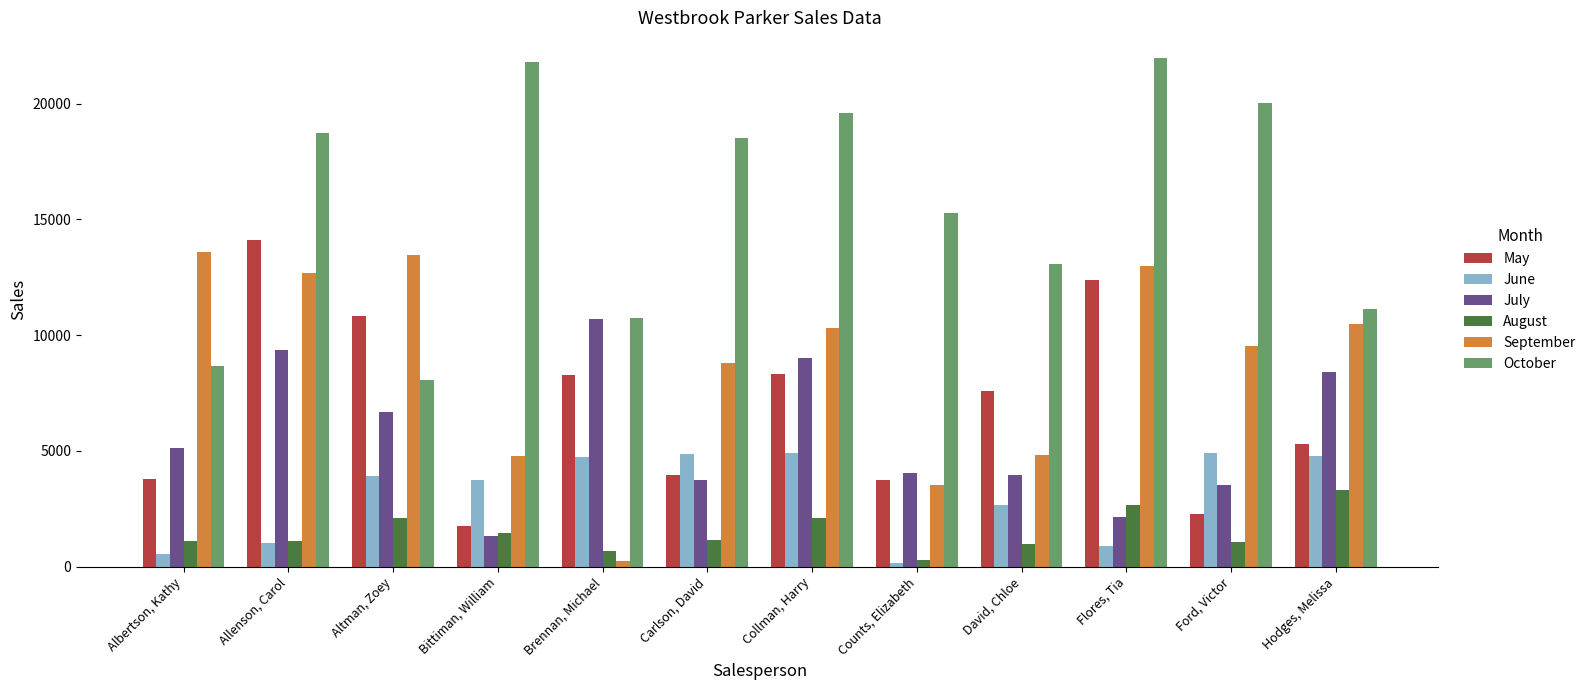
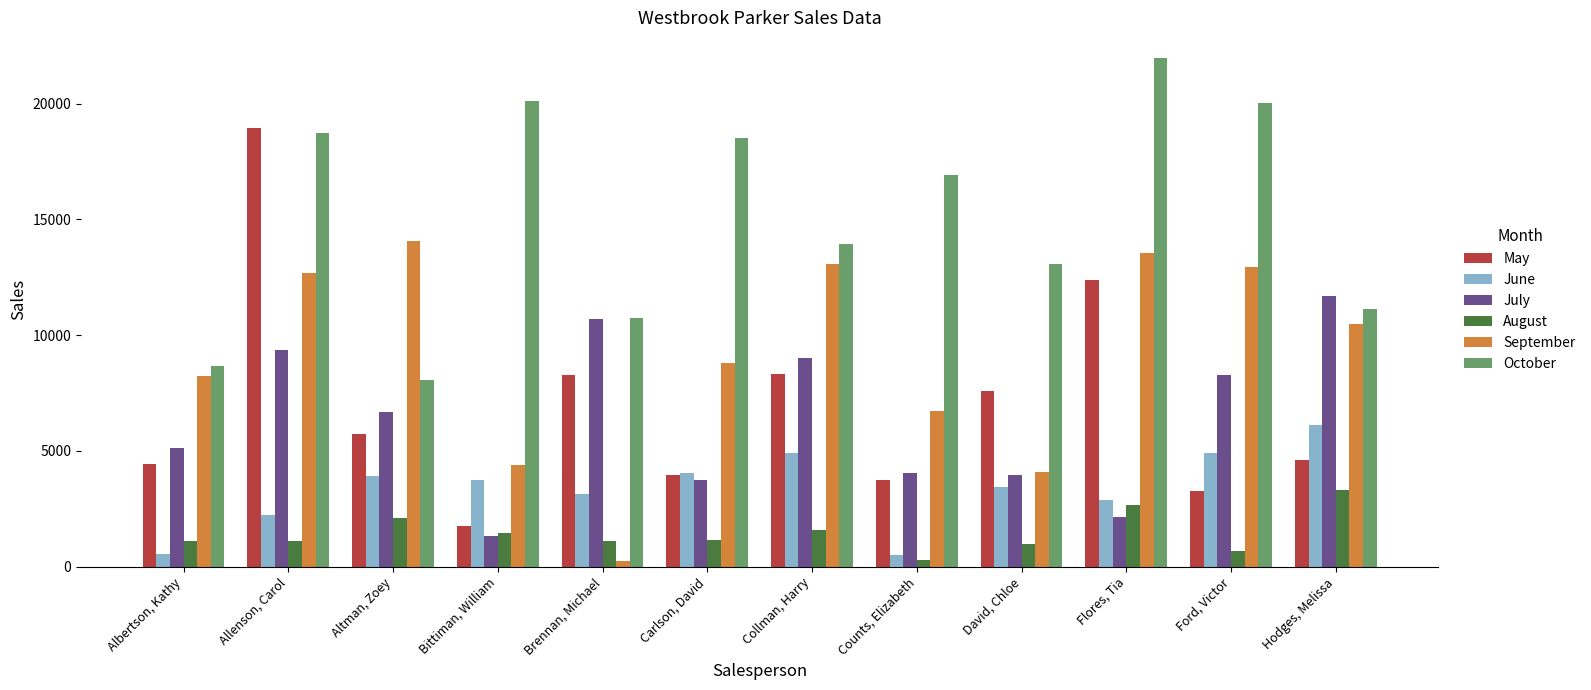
  {
    "May": {
-     "Albertson, Kathy": 3800,
-     "Allenson, Carol": 14100,
-     "Altman, Zoey": 10800,
+     "Albertson, Kathy": 4400,
+     "Allenson, Carol": 18900,
+     "Altman, Zoey": 5700,
      "Bittiman, William": 1800,
      "Brennan, Michael": 8300,
      "Carlson, David": 3900,
      "Collman, Harry": 8300,
      "Counts, Elizabeth": 3700,
      "David, Chloe": 7600,
      "Flores, Tia": 12400,
-     "Ford, Victor": 2300,
-     "Hodges, Melissa": 5300
+     "Ford, Victor": 3300,
+     "Hodges, Melissa": 4600
    },
    "June": {
      "Albertson, Kathy": 600,
-     "Allenson, Carol": 1000,
+     "Allenson, Carol": 2200,
      "Altman, Zoey": 3900,
      "Bittiman, William": 3800,
-     "Brennan, Michael": 4700,
-     "Carlson, David": 4900,
+     "Brennan, Michael": 3200,
+     "Carlson, David": 4100,
      "Collman, Harry": 4900,
-     "Counts, Elizabeth": 200,
-     "David, Chloe": 2700,
-     "Flores, Tia": 900,
+     "Counts, Elizabeth": 500,
+     "David, Chloe": 3400,
+     "Flores, Tia": 2900,
      "Ford, Victor": 4900,
-     "Hodges, Melissa": 4800
+     "Hodges, Melissa": 6100
    },
    "July": {
      "Albertson, Kathy": 5100,
      "Allenson, Carol": 9400,
      "Altman, Zoey": 6700,
      "Bittiman, William": 1300,
      "Brennan, Michael": 10700,
      "Carlson, David": 3700,
      "Collman, Harry": 9000,
      "Counts, Elizabeth": 4100,
      "David, Chloe": 4000,
      "Flores, Tia": 2100,
-     "Ford, Victor": 3500,
-     "Hodges, Melissa": 8400
+     "Ford, Victor": 8300,
+     "Hodges, Melissa": 11700
    },
    "August": {
      "Albertson, Kathy": 1100,
      "Allenson, Carol": 1100,
      "Altman, Zoey": 2100,
      "Bittiman, William": 1500,
-     "Brennan, Michael": 700,
+     "Brennan, Michael": 1100,
      "Carlson, David": 1100,
-     "Collman, Harry": 2100,
+     "Collman, Harry": 1600,
      "Counts, Elizabeth": 300,
      "David, Chloe": 1000,
      "Flores, Tia": 2700,
-     "Ford, Victor": 1100,
+     "Ford, Victor": 700,
      "Hodges, Melissa": 3300
    },
    "September": {
-     "Albertson, Kathy": 13600,
+     "Albertson, Kathy": 8200,
      "Allenson, Carol": 12700,
-     "Altman, Zoey": 13500,
-     "Bittiman, William": 4800,
+     "Altman, Zoey": 14100,
+     "Bittiman, William": 4400,
      "Brennan, Michael": 200,
      "Carlson, David": 8800,
-     "Collman, Harry": 10300,
-     "Counts, Elizabeth": 3500,
-     "David, Chloe": 4800,
-     "Flores, Tia": 13000,
-     "Ford, Victor": 9500,
+     "Collman, Harry": 13100,
+     "Counts, Elizabeth": 6700,
+     "David, Chloe": 4100,
+     "Flores, Tia": 13500,
+     "Ford, Victor": 12900,
      "Hodges, Melissa": 10500
    },
    "October": {
      "Albertson, Kathy": 8700,
      "Allenson, Carol": 18700,
      "Altman, Zoey": 8000,
-     "Bittiman, William": 21800,
+     "Bittiman, William": 20100,
      "Brennan, Michael": 10700,
      "Carlson, David": 18500,
-     "Collman, Harry": 19600,
-     "Counts, Elizabeth": 15300,
+     "Collman, Harry": 14000,
+     "Counts, Elizabeth": 16900,
      "David, Chloe": 13100,
      "Flores, Tia": 22000,
      "Ford, Victor": 20000,
      "Hodges, Melissa": 11100
    }
  }
